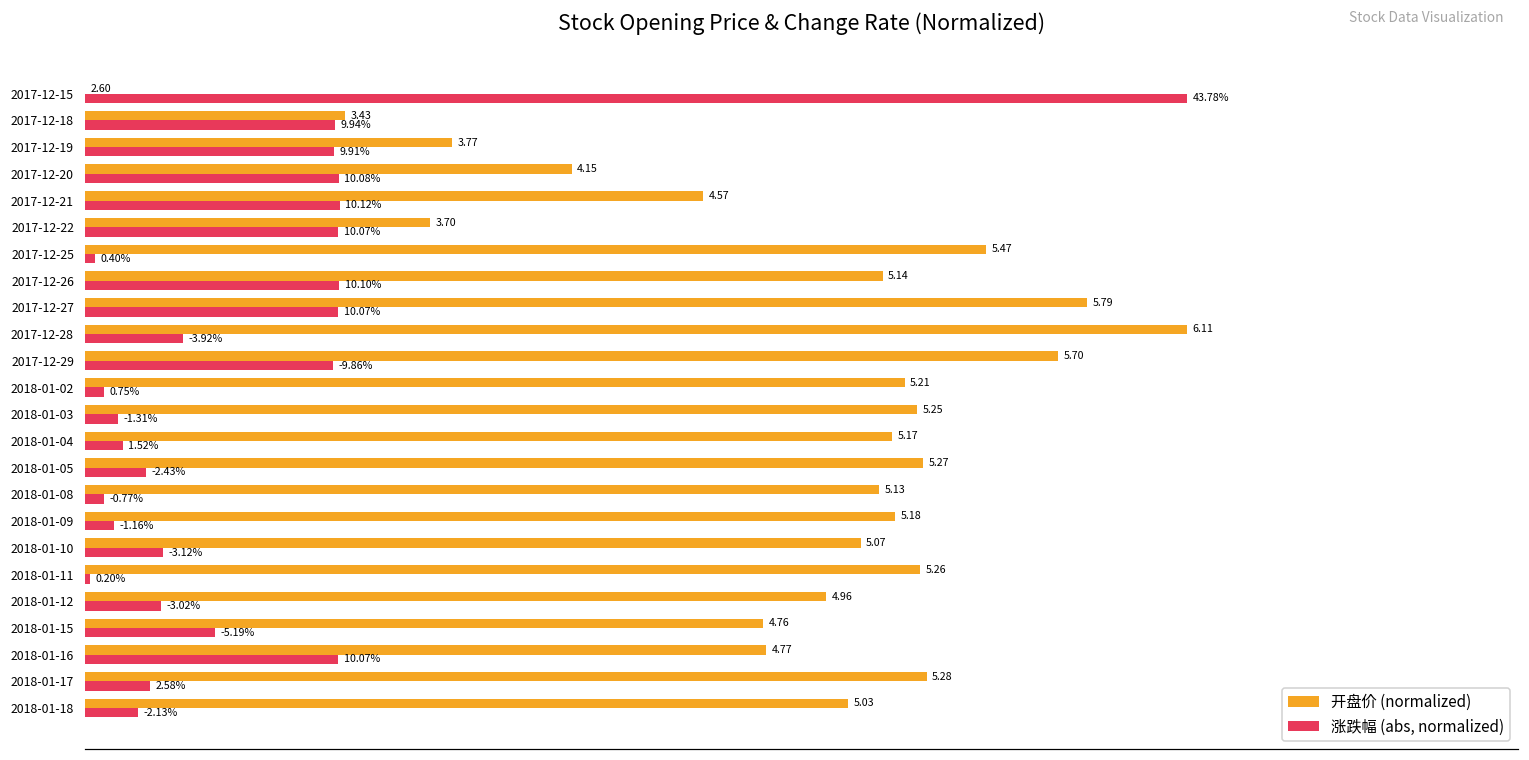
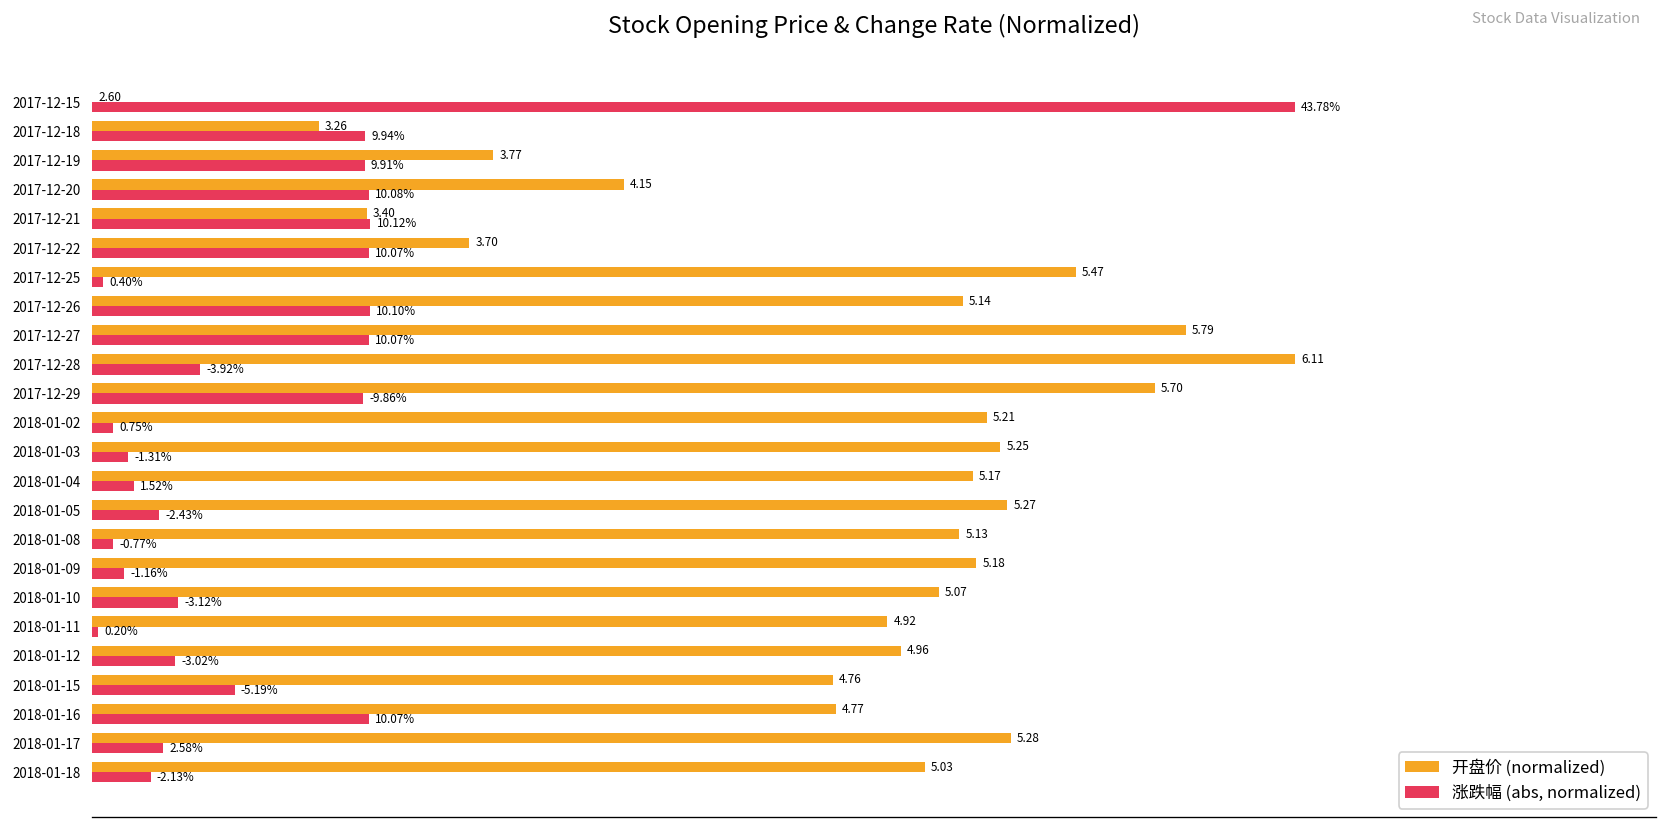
  {
    "开盘价 (normalized)": {
-     "2017-12-18": 3.43,
-     "2017-12-21": 4.57,
-     "2018-01-11": 5.26
+     "2017-12-18": 3.26,
+     "2017-12-21": 3.40,
+     "2018-01-11": 4.92
    }
  }
